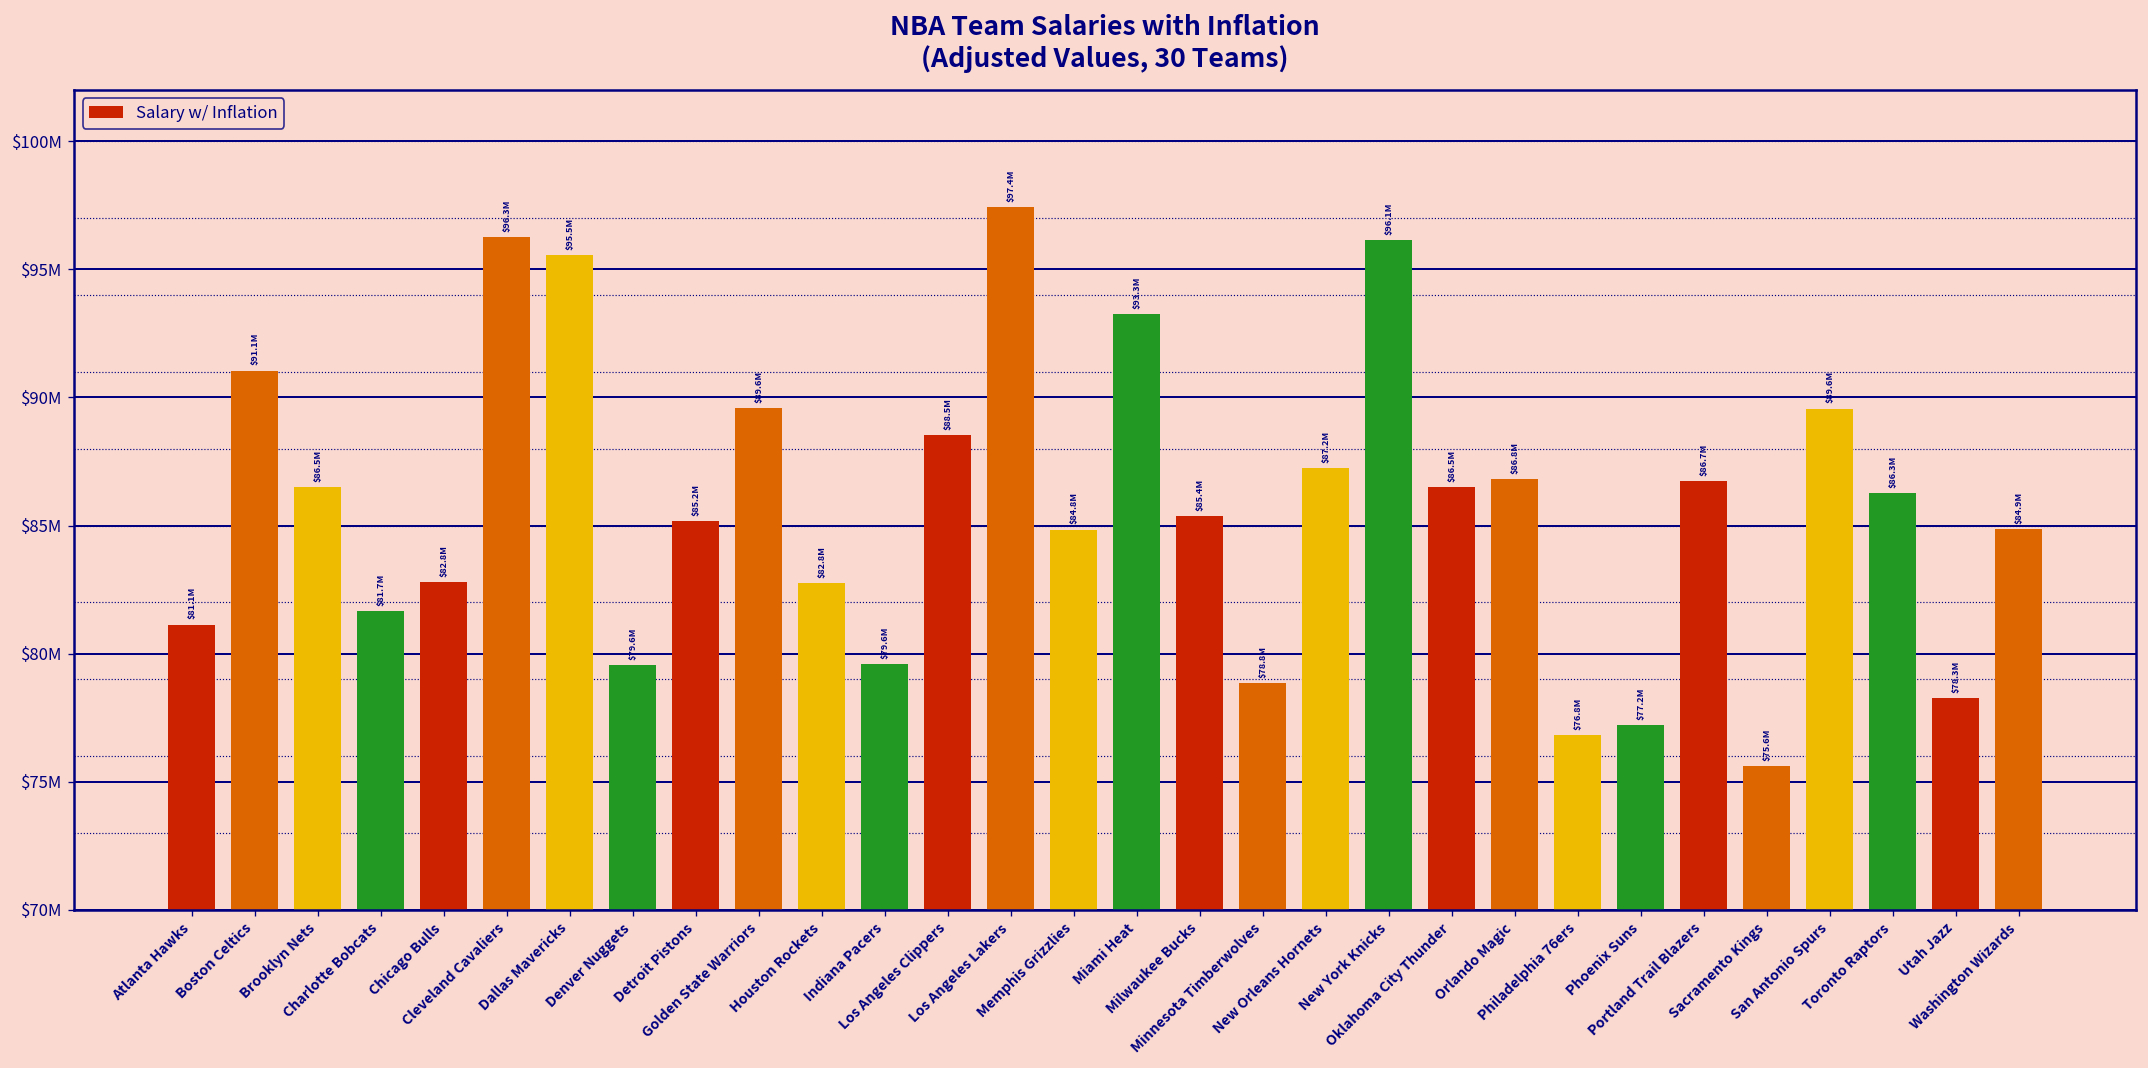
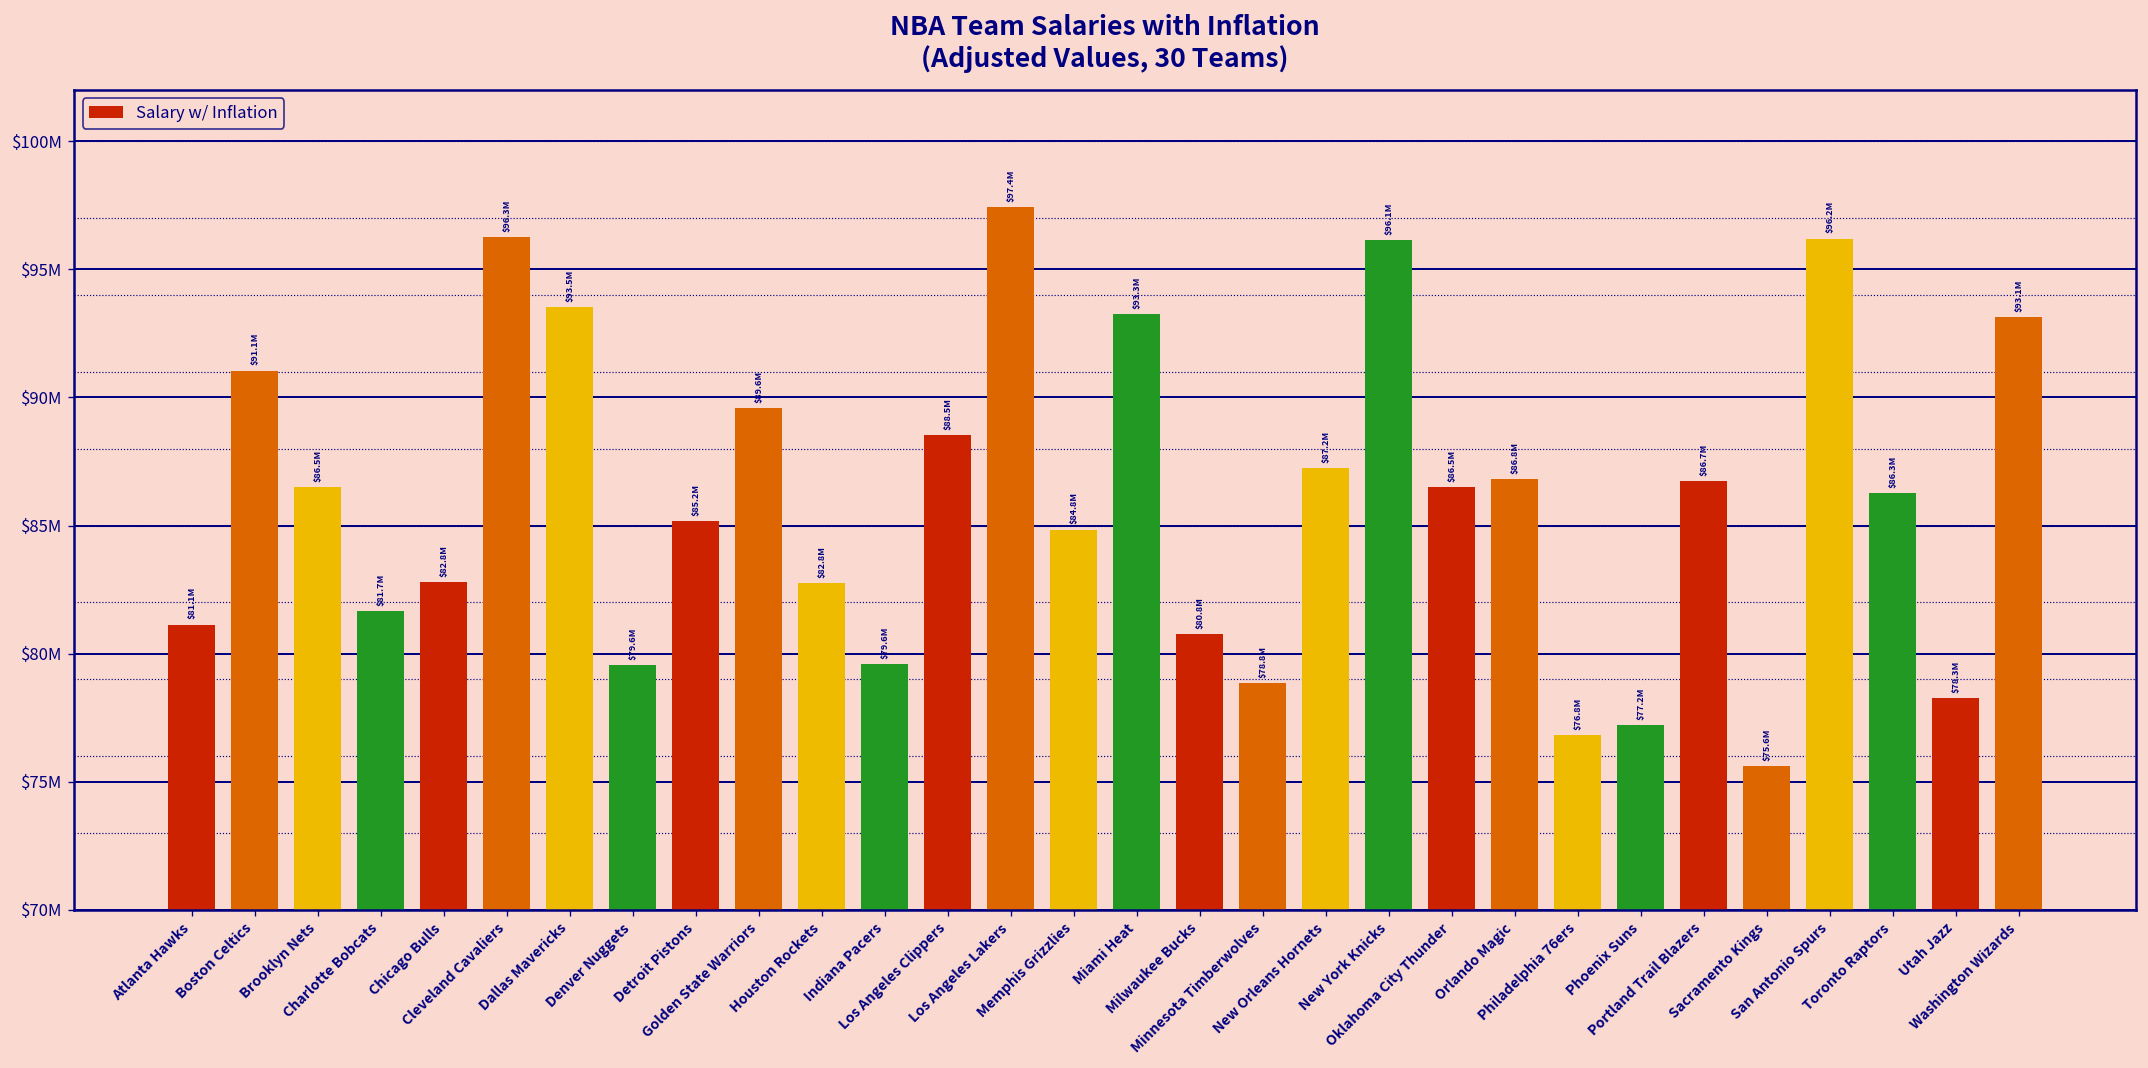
  {
    "Atlanta Hawks": "$81.1M",
    "Boston Celtics": "$91.1M",
    "Brooklyn Nets": "$86.5M",
    "Charlotte Bobcats": "$81.7M",
    "Chicago Bulls": "$82.8M",
    "Cleveland Cavaliers": "$96.3M",
-   "Dallas Mavericks": "$95.5M",
+   "Dallas Mavericks": "$93.5M",
    "Denver Nuggets": "$79.6M",
    "Detroit Pistons": "$85.2M",
    "Golden State Warriors": "$89.6M",
    "Houston Rockets": "$82.8M",
    "Indiana Pacers": "$79.6M",
    "Los Angeles Clippers": "$88.5M",
    "Los Angeles Lakers": "$97.4M",
    "Memphis Grizzlies": "$84.8M",
    "Miami Heat": "$93.3M",
-   "Milwaukee Bucks": "$85.4M",
+   "Milwaukee Bucks": "$80.8M",
    "Minnesota Timberwolves": "$78.8M",
    "New Orleans Hornets": "$87.2M",
    "New York Knicks": "$96.1M",
    "Oklahoma City Thunder": "$86.5M",
    "Orlando Magic": "$86.8M",
    "Philadelphia 76ers": "$76.8M",
    "Phoenix Suns": "$77.2M",
    "Portland Trail Blazers": "$86.7M",
    "Sacramento Kings": "$75.6M",
-   "San Antonio Spurs": "$89.6M",
+   "San Antonio Spurs": "$96.2M",
    "Toronto Raptors": "$86.3M",
    "Utah Jazz": "$78.3M",
-   "Washington Wizards": "$84.9M"
+   "Washington Wizards": "$93.1M"
  }
